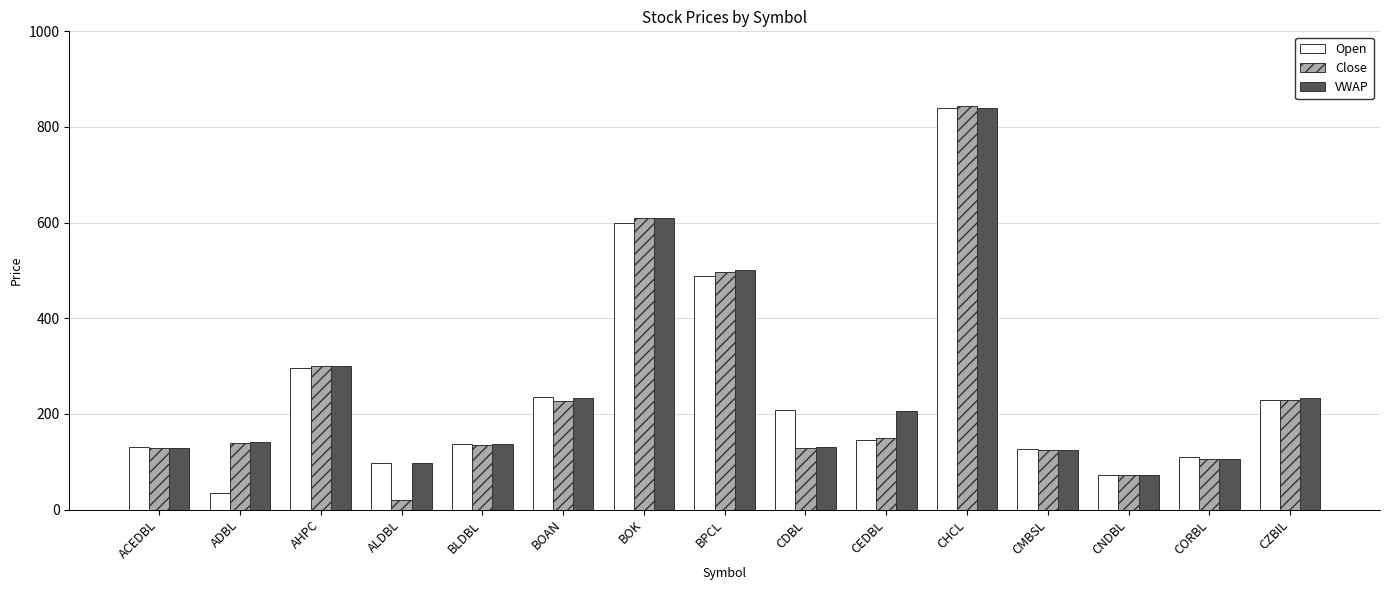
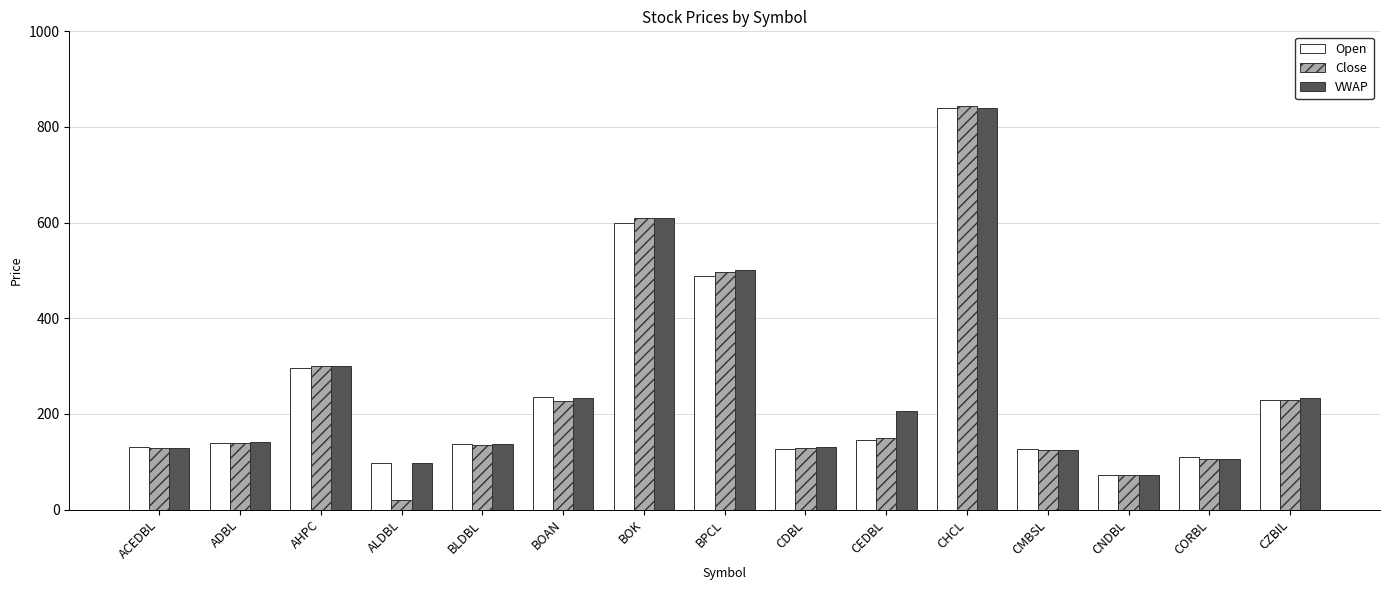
  {
    "Open": {
      "ACEDBL": 130,
-     "ADBL": 40,
+     "ADBL": 140,
      "AHPC": 300,
      "ALDBL": 100,
      "BLDBL": 140,
      "BOAN": 240,
      "BOK": 600,
      "BPCL": 490,
-     "CDBL": 210,
+     "CDBL": 130,
      "CEDBL": 150,
      "CHCL": 840,
      "CMBSL": 130,
      "CNDBL": 70,
      "CORBL": 110,
      "CZBIL": 230
    },
    "Close": {
      "ACEDBL": 130,
      "ADBL": 140,
      "AHPC": 300,
      "ALDBL": 20,
      "BLDBL": 140,
      "BOAN": 230,
      "BOK": 610,
      "BPCL": 500,
      "CDBL": 130,
      "CEDBL": 150,
      "CHCL": 840,
      "CMBSL": 130,
      "CNDBL": 70,
      "CORBL": 110,
      "CZBIL": 230
    },
    "VWAP": {
      "ACEDBL": 130,
      "ADBL": 140,
      "AHPC": 300,
      "ALDBL": 100,
      "BLDBL": 140,
      "BOAN": 230,
      "BOK": 610,
      "BPCL": 500,
      "CDBL": 130,
      "CEDBL": 210,
      "CHCL": 840,
      "CMBSL": 130,
      "CNDBL": 70,
      "CORBL": 110,
      "CZBIL": 230
    }
  }
